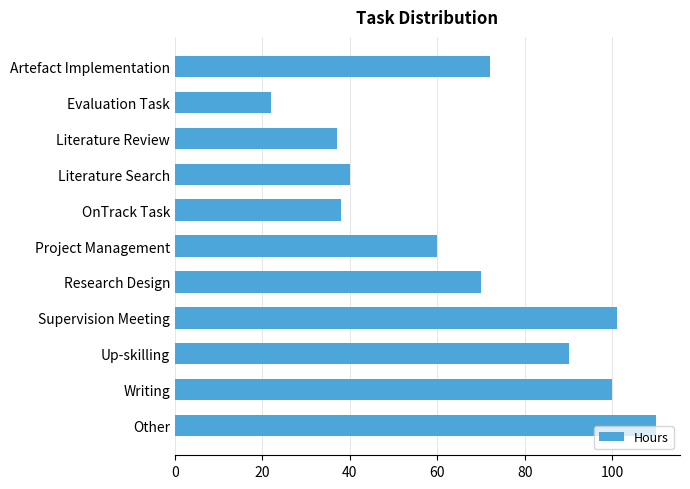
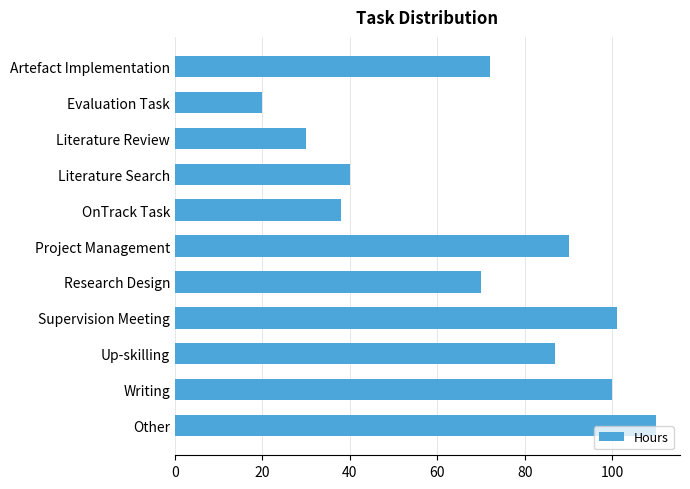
  {
    "Artefact Implementation": 72,
-   "Evaluation Task": 22,
-   "Literature Review": 37,
+   "Evaluation Task": 20,
+   "Literature Review": 30,
    "Literature Search": 40,
    "OnTrack Task": 38,
-   "Project Management": 60,
+   "Project Management": 90,
    "Research Design": 70,
    "Supervision Meeting": 101,
-   "Up-skilling": 90,
+   "Up-skilling": 87,
    "Writing": 100,
    "Other": 110
  }
